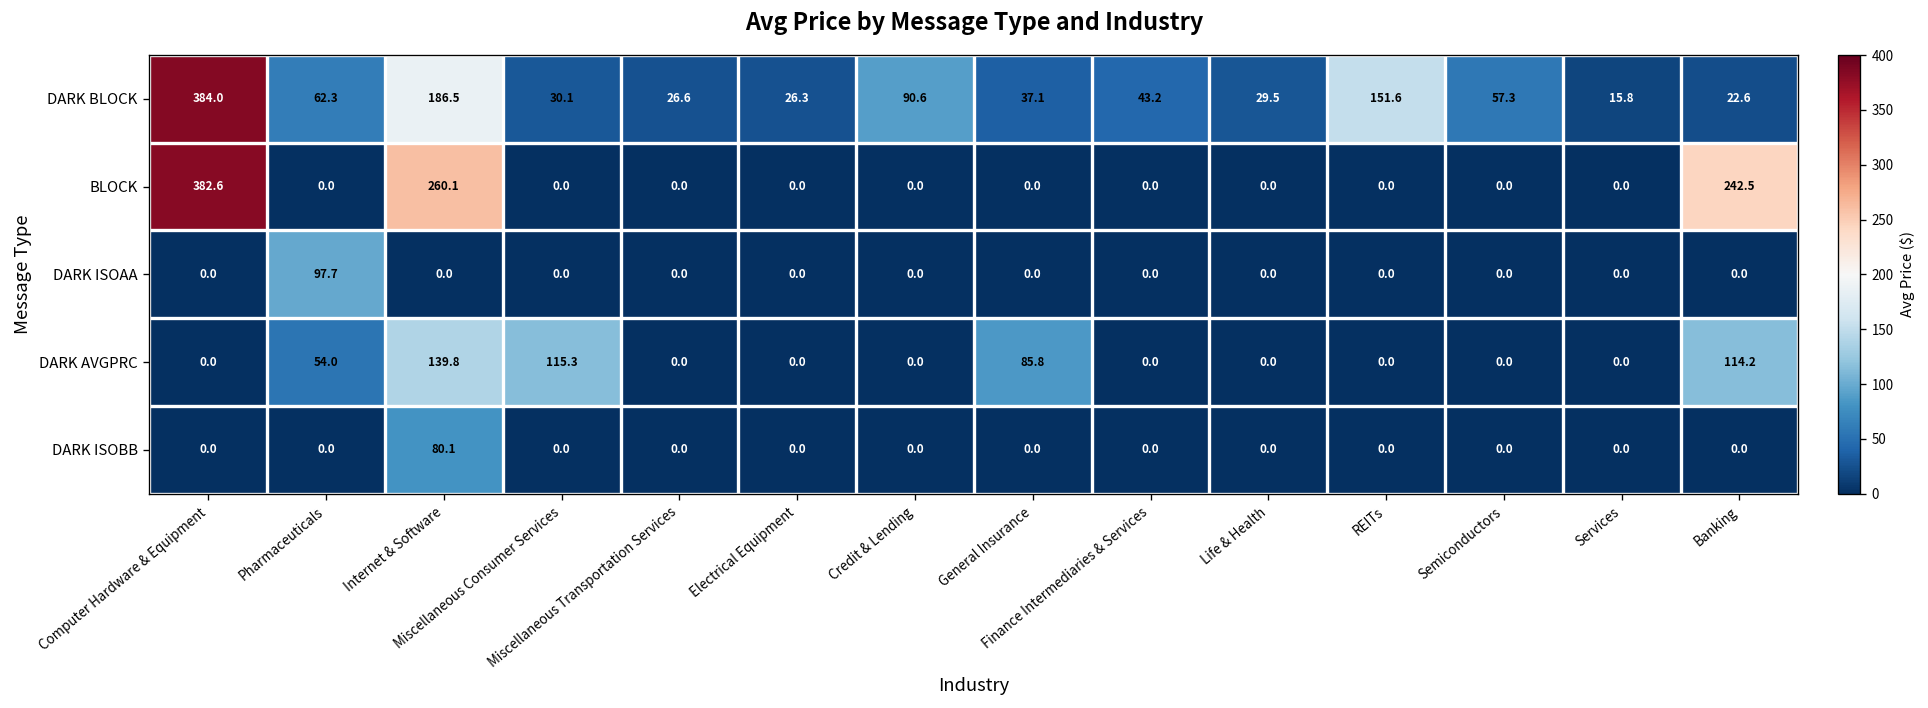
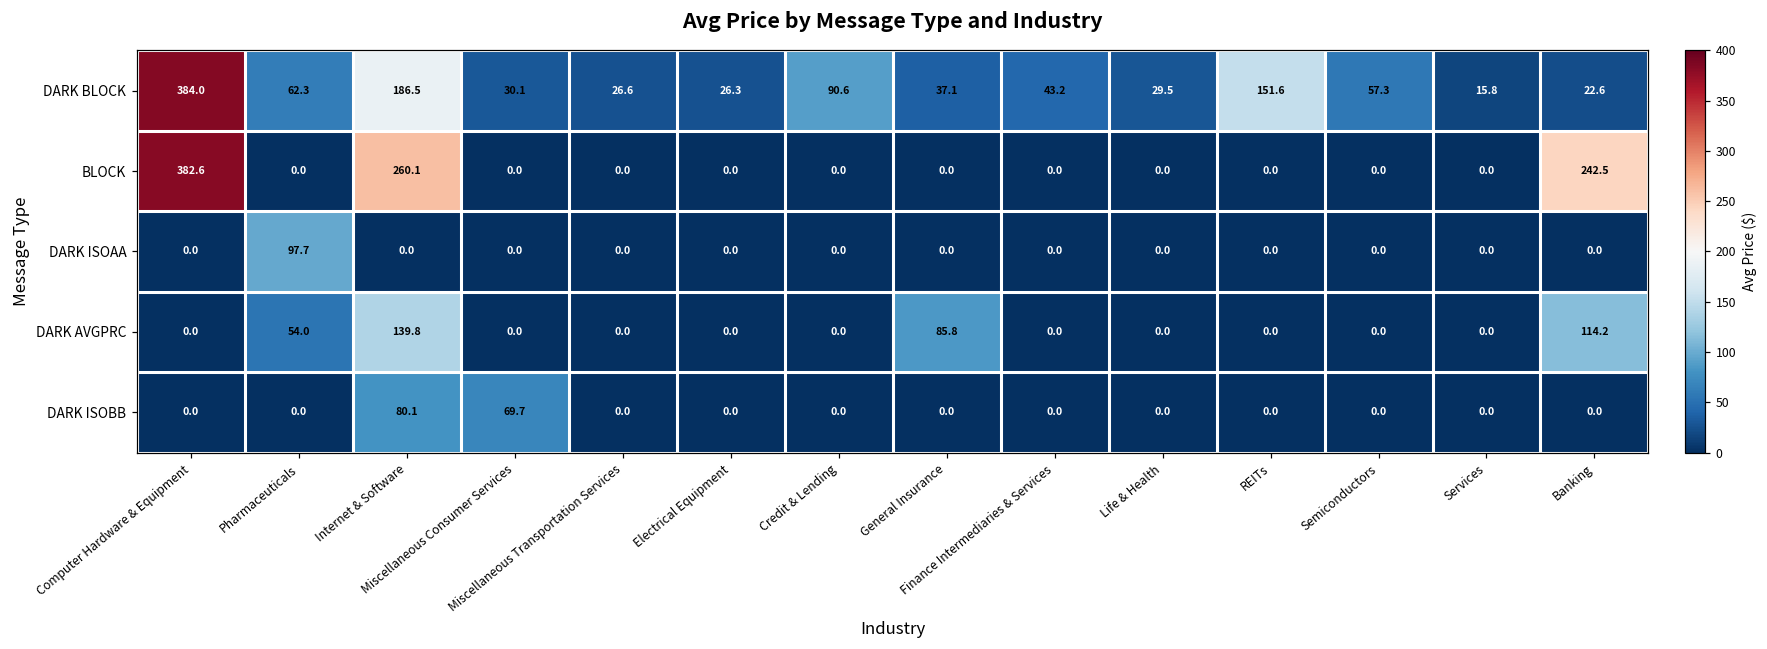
  {
    "DARK BLOCK": {
      "Computer Hardware & Equipment": 384.0,
      "Pharmaceuticals": 62.3,
      "Internet & Software": 186.5,
      "Miscellaneous Consumer Services": 30.1,
      "Miscellaneous Transportation Services": 26.6,
      "Electrical Equipment": 26.3,
      "Credit & Lending": 90.6,
      "General Insurance": 37.1,
      "Finance Intermediaries & Services": 43.2,
      "Life & Health": 29.5,
      "REITs": 151.6,
      "Semiconductors": 57.3,
      "Services": 15.8,
      "Banking": 22.6
    },
    "BLOCK": {
      "Computer Hardware & Equipment": 382.6,
      "Pharmaceuticals": 0.0,
      "Internet & Software": 260.1,
      "Miscellaneous Consumer Services": 0.0,
      "Miscellaneous Transportation Services": 0.0,
      "Electrical Equipment": 0.0,
      "Credit & Lending": 0.0,
      "General Insurance": 0.0,
      "Finance Intermediaries & Services": 0.0,
      "Life & Health": 0.0,
      "REITs": 0.0,
      "Semiconductors": 0.0,
      "Services": 0.0,
      "Banking": 242.5
    },
    "DARK ISOAA": {
      "Computer Hardware & Equipment": 0.0,
      "Pharmaceuticals": 97.7,
      "Internet & Software": 0.0,
      "Miscellaneous Consumer Services": 0.0,
      "Miscellaneous Transportation Services": 0.0,
      "Electrical Equipment": 0.0,
      "Credit & Lending": 0.0,
      "General Insurance": 0.0,
      "Finance Intermediaries & Services": 0.0,
      "Life & Health": 0.0,
      "REITs": 0.0,
      "Semiconductors": 0.0,
      "Services": 0.0,
      "Banking": 0.0
    },
    "DARK AVGPRC": {
      "Computer Hardware & Equipment": 0.0,
      "Pharmaceuticals": 54.0,
      "Internet & Software": 139.8,
-     "Miscellaneous Consumer Services": 115.3,
+     "Miscellaneous Consumer Services": 0.0,
      "Miscellaneous Transportation Services": 0.0,
      "Electrical Equipment": 0.0,
      "Credit & Lending": 0.0,
      "General Insurance": 85.8,
      "Finance Intermediaries & Services": 0.0,
      "Life & Health": 0.0,
      "REITs": 0.0,
      "Semiconductors": 0.0,
      "Services": 0.0,
      "Banking": 114.2
    },
    "DARK ISOBB": {
      "Computer Hardware & Equipment": 0.0,
      "Pharmaceuticals": 0.0,
      "Internet & Software": 80.1,
-     "Miscellaneous Consumer Services": 0.0,
+     "Miscellaneous Consumer Services": 69.7,
      "Miscellaneous Transportation Services": 0.0,
      "Electrical Equipment": 0.0,
      "Credit & Lending": 0.0,
      "General Insurance": 0.0,
      "Finance Intermediaries & Services": 0.0,
      "Life & Health": 0.0,
      "REITs": 0.0,
      "Semiconductors": 0.0,
      "Services": 0.0,
      "Banking": 0.0
    }
  }
